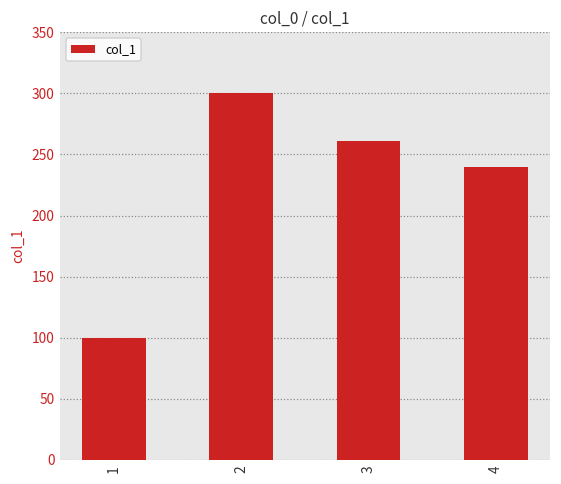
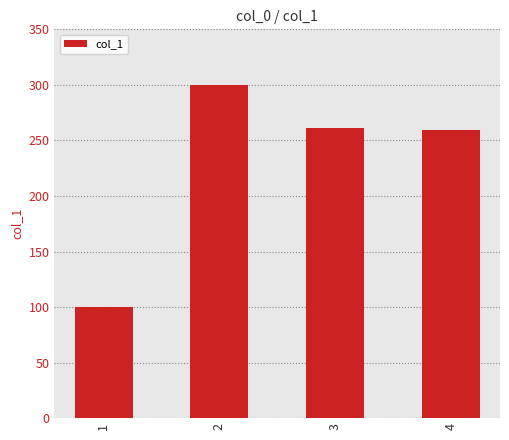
  {
    "1": 100,
    "2": 300,
    "3": 261,
-   "4": 240
+   "4": 259
  }
